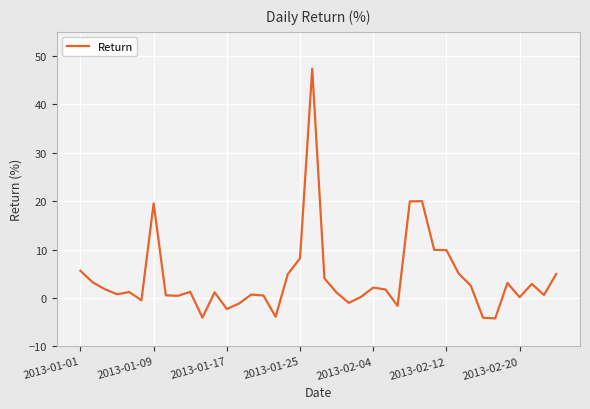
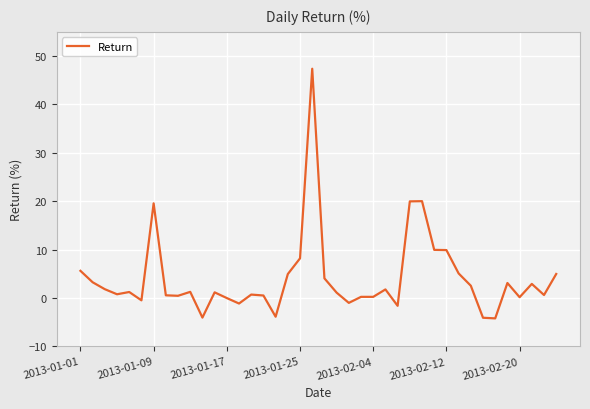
  {
    "2013-01-01": 6,
    "2013-01-09": 20,
-   "2013-01-17": -2,
+   "2013-01-17": 0,
    "2013-01-25": 8,
-   "2013-02-04": 2,
+   "2013-02-04": 0,
    "2013-02-12": 10,
    "2013-02-20": 0
  }
